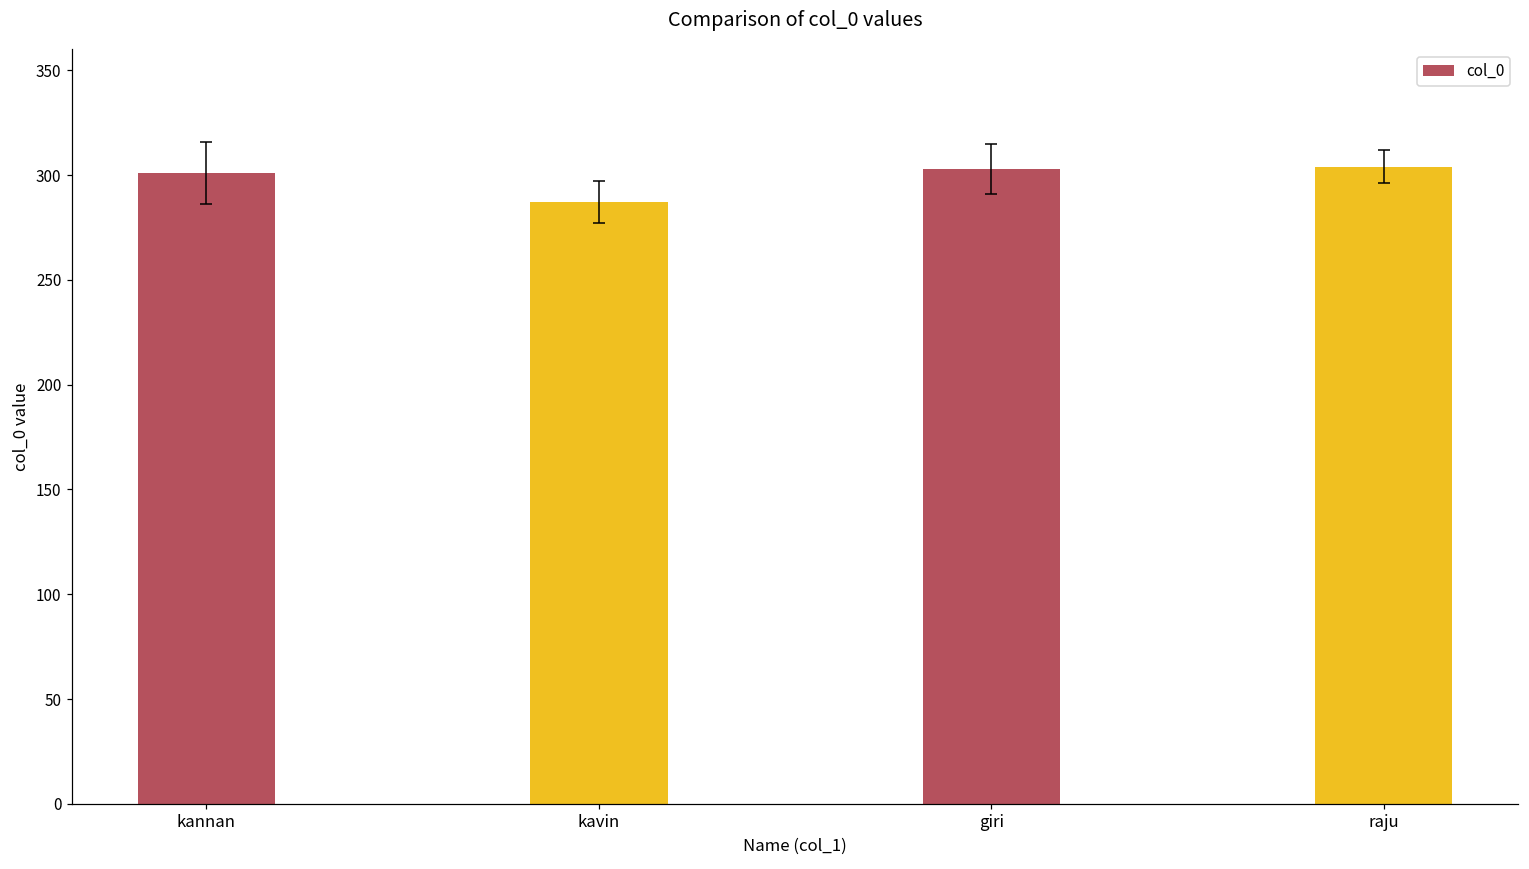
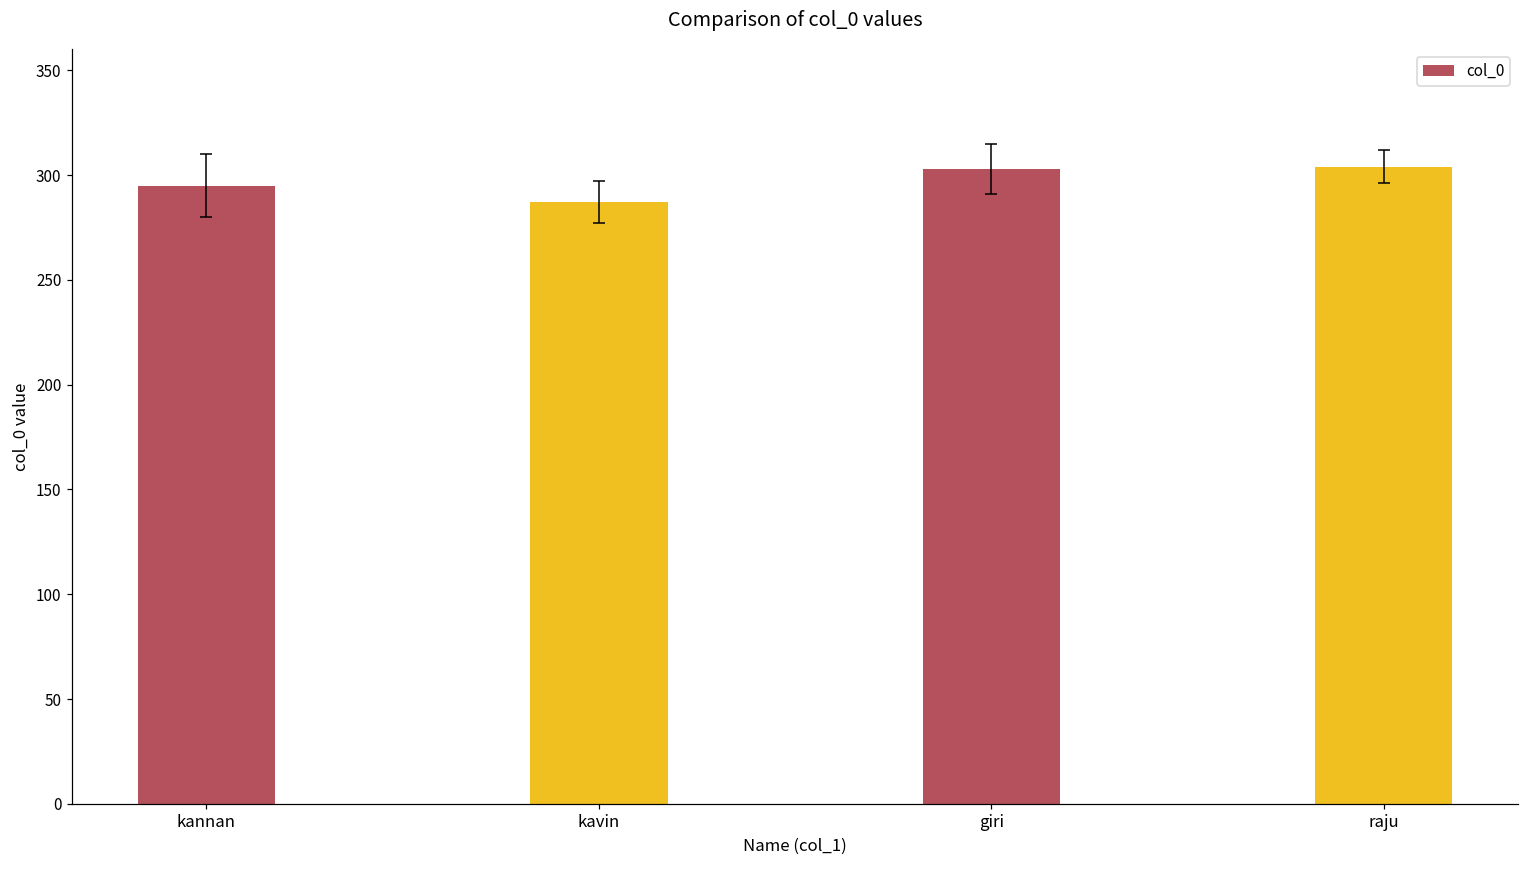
  {
    "col_0": {
-     "kannan": 301,
+     "kannan": 295,
      "kavin": 287,
      "giri": 303,
      "raju": 304
    }
  }
